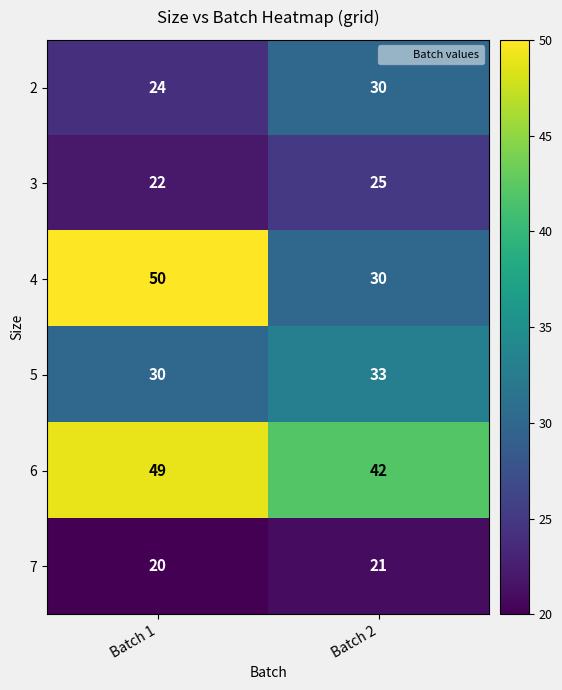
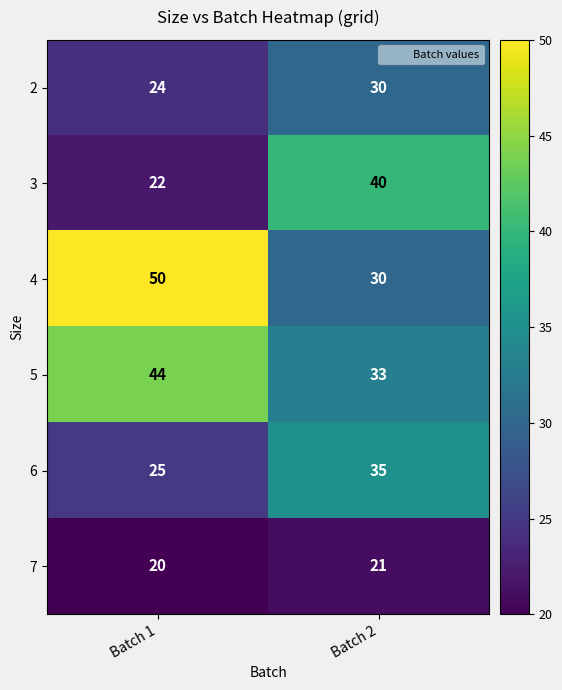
  {
    "2": {
      "Batch 1": 24,
      "Batch 2": 30
    },
    "3": {
      "Batch 1": 22,
-     "Batch 2": 25
+     "Batch 2": 40
    },
    "4": {
      "Batch 1": 50,
      "Batch 2": 30
    },
    "5": {
-     "Batch 1": 30,
+     "Batch 1": 44,
      "Batch 2": 33
    },
    "6": {
-     "Batch 1": 49,
-     "Batch 2": 42
+     "Batch 1": 25,
+     "Batch 2": 35
    },
    "7": {
      "Batch 1": 20,
      "Batch 2": 21
    }
  }
